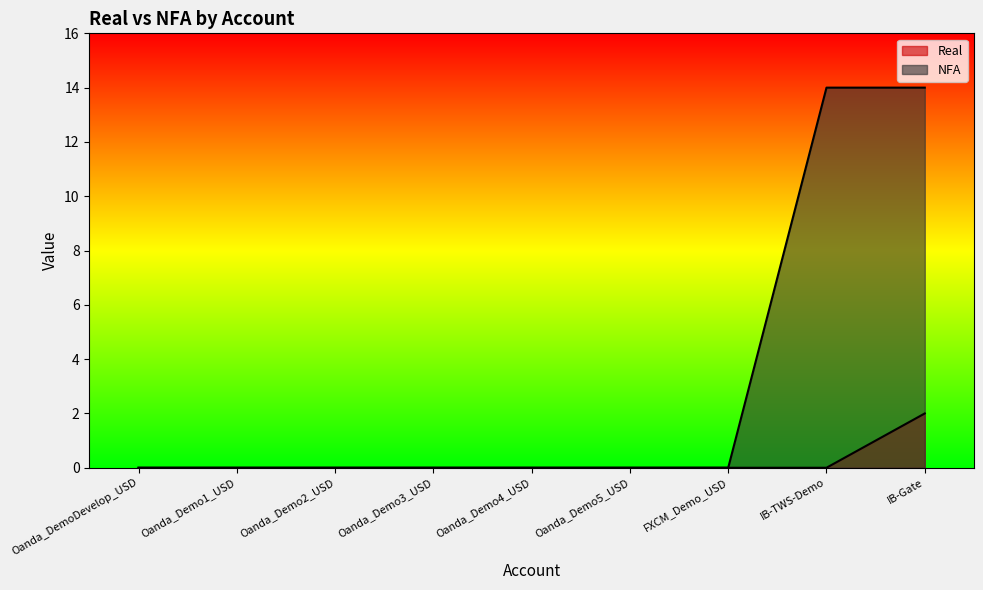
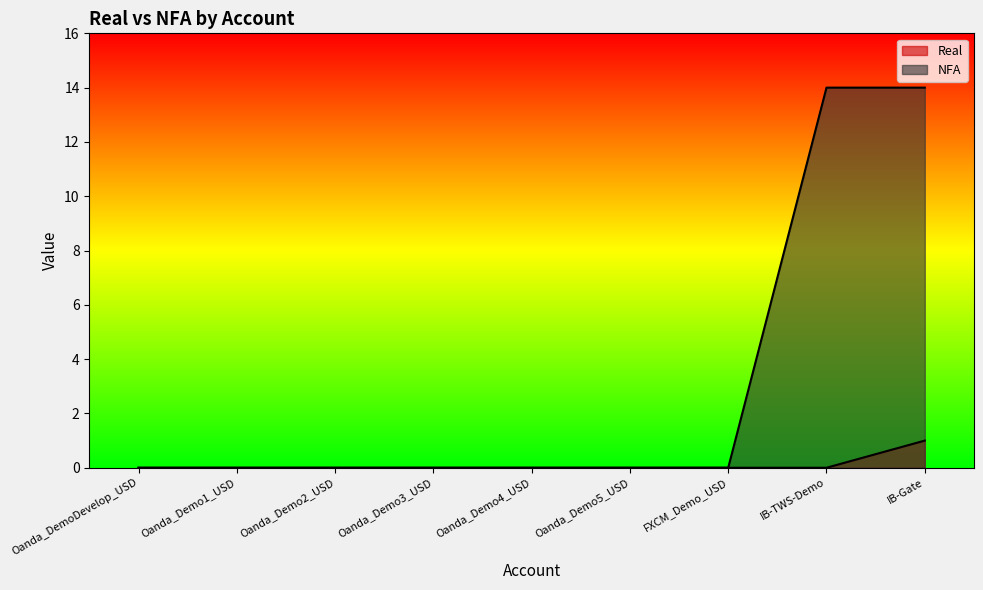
  {
    "Real": {
      "IB-TWS-Demo": 0,
-     "IB-Gate": 2
+     "IB-Gate": 1
    },
    "NFA": {
      "IB-TWS-Demo": 14,
      "IB-Gate": 14
    }
  }
